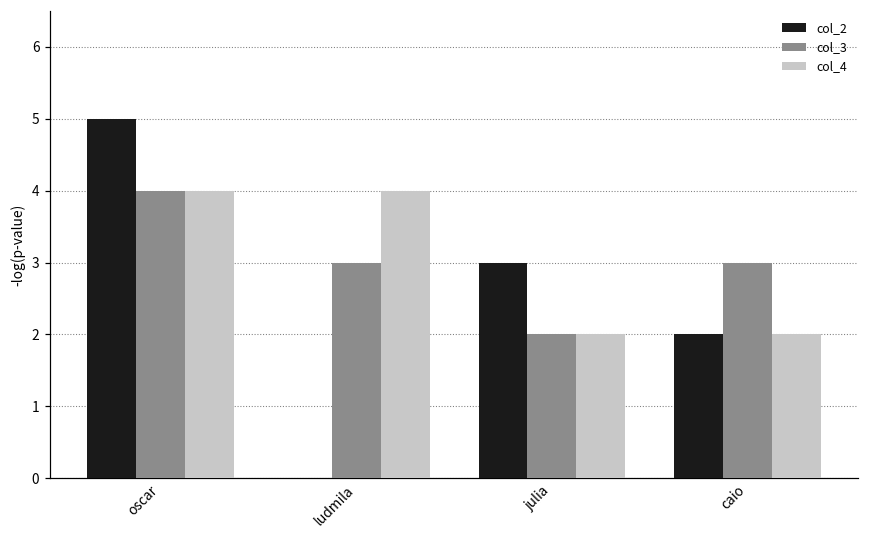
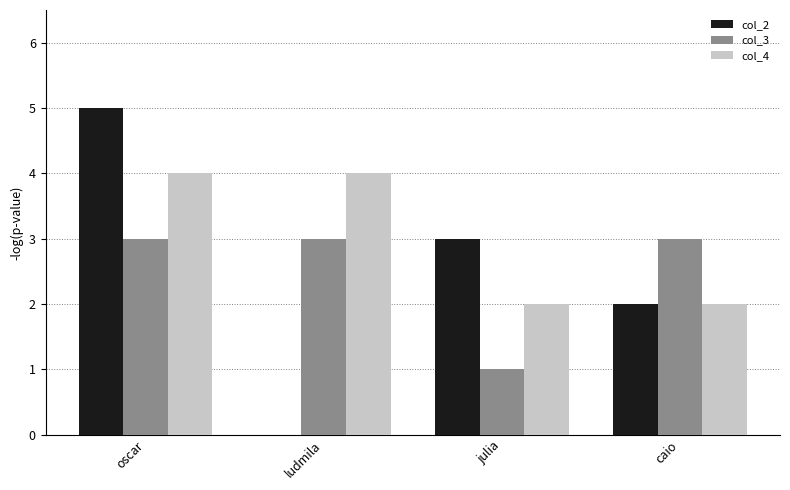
  {
    "col_2": {
      "oscar": 5,
      "ludmila": 0,
      "julia": 3,
      "caio": 2
    },
    "col_3": {
-     "oscar": 4,
+     "oscar": 3,
      "ludmila": 3,
-     "julia": 2,
+     "julia": 1,
      "caio": 3
    },
    "col_4": {
      "oscar": 4,
      "ludmila": 4,
      "julia": 2,
      "caio": 2
    }
  }
